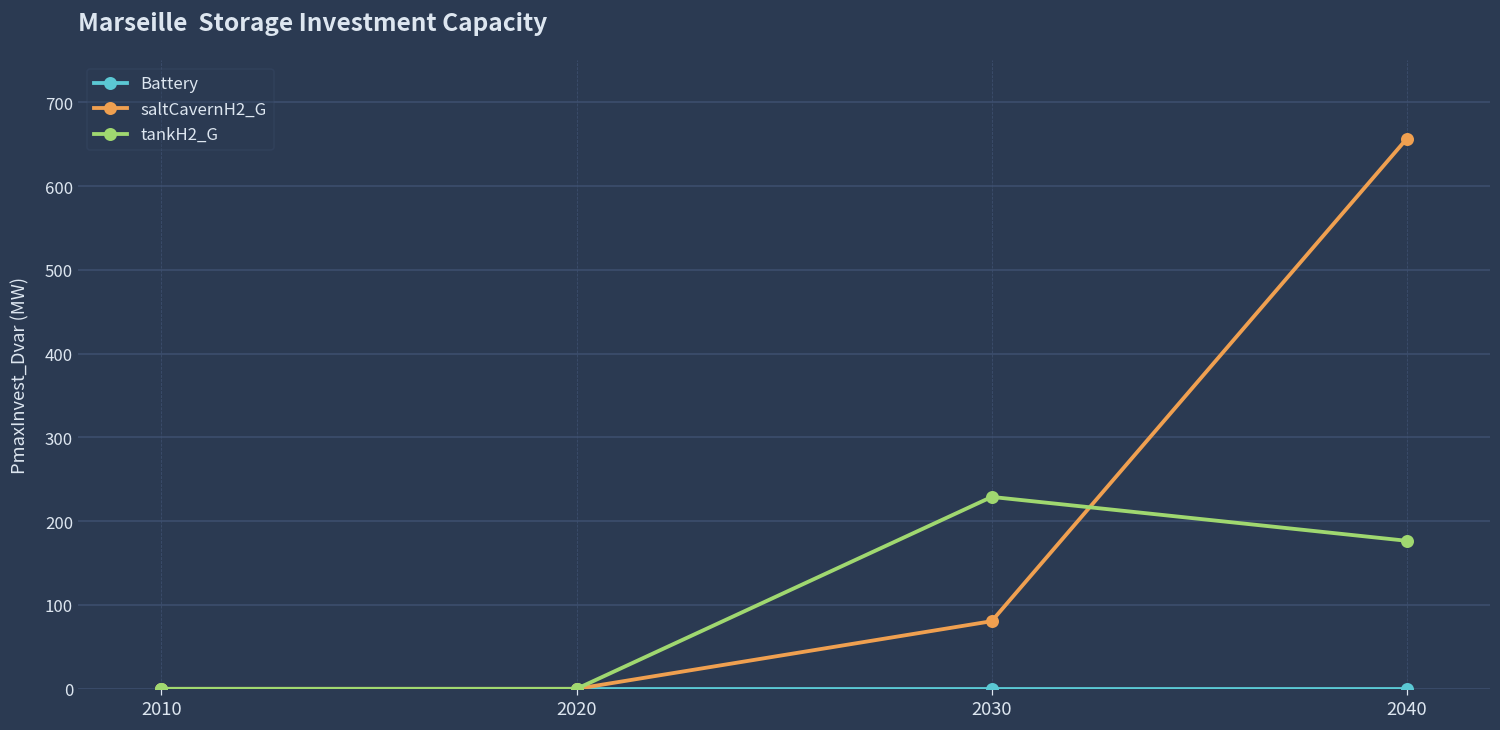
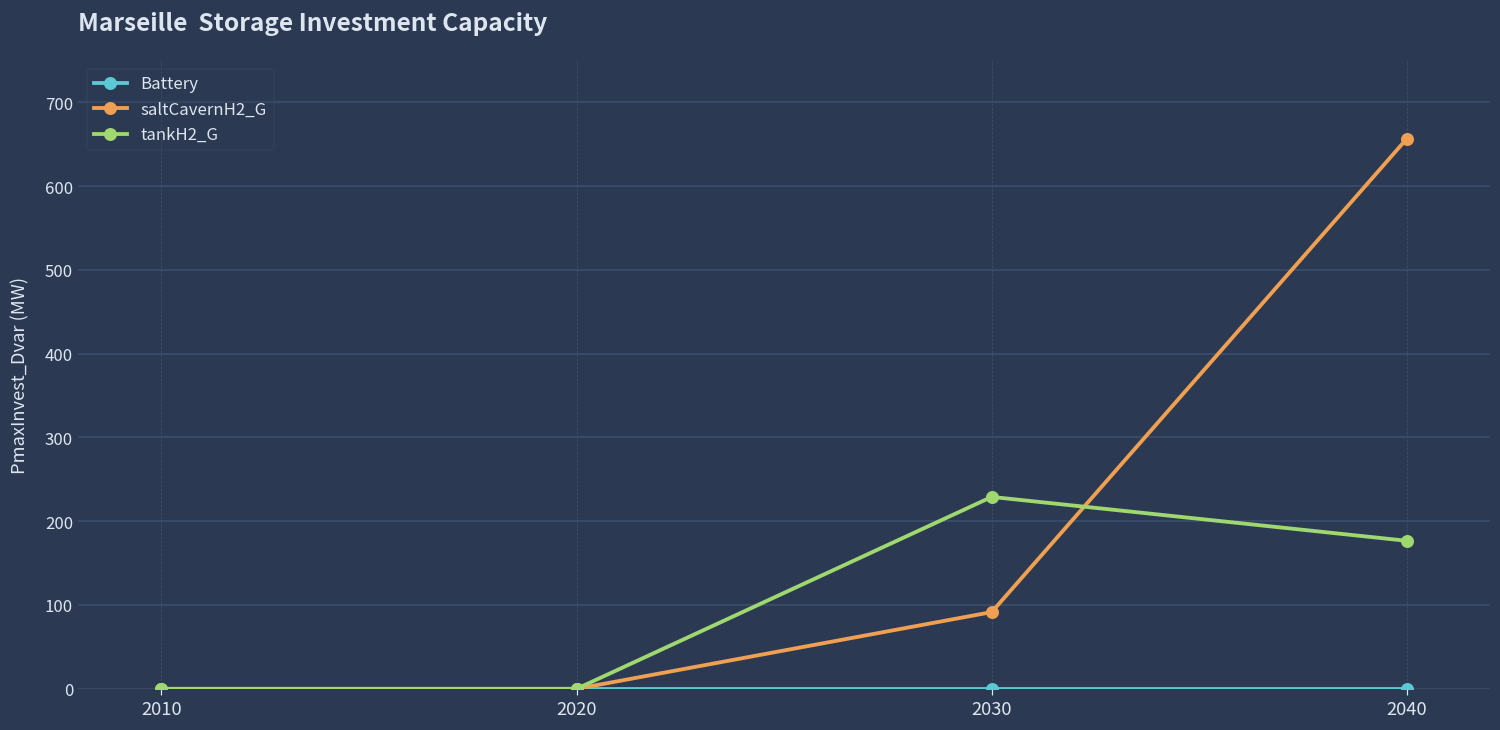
  {
    "Battery": {
      "2030": 0,
      "2040": 0
    },
    "saltCavernH2_G": {
-     "2030": 80,
+     "2030": 90,
      "2040": 660
    },
    "tankH2_G": {
      "2030": 230,
      "2040": 180
    }
  }
